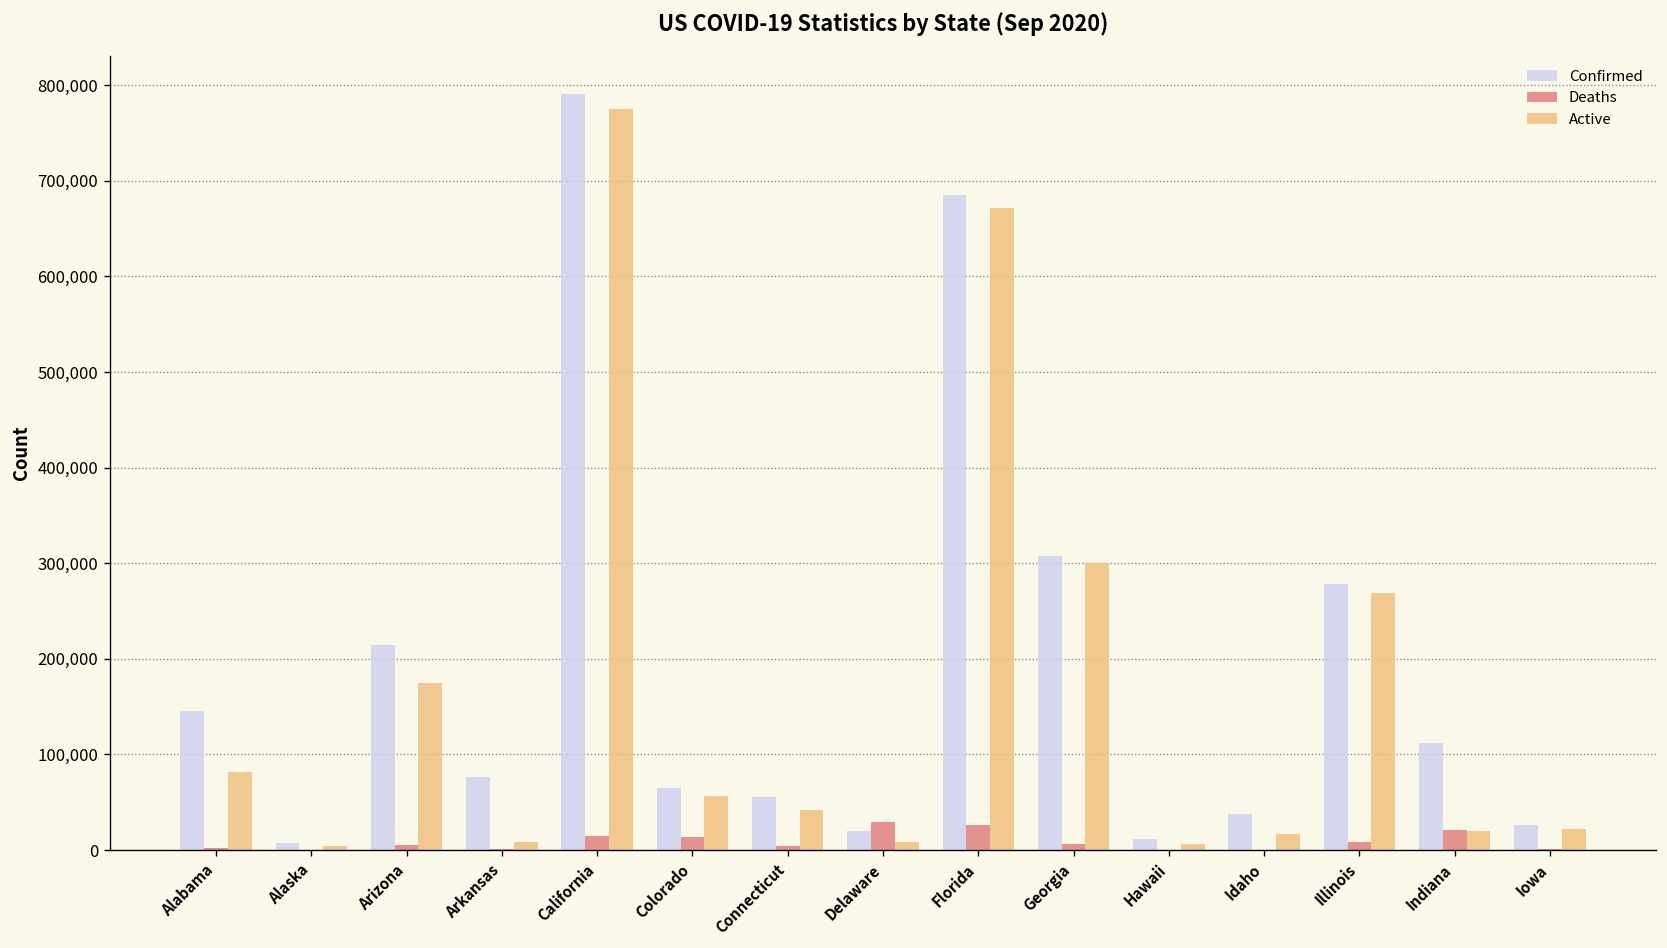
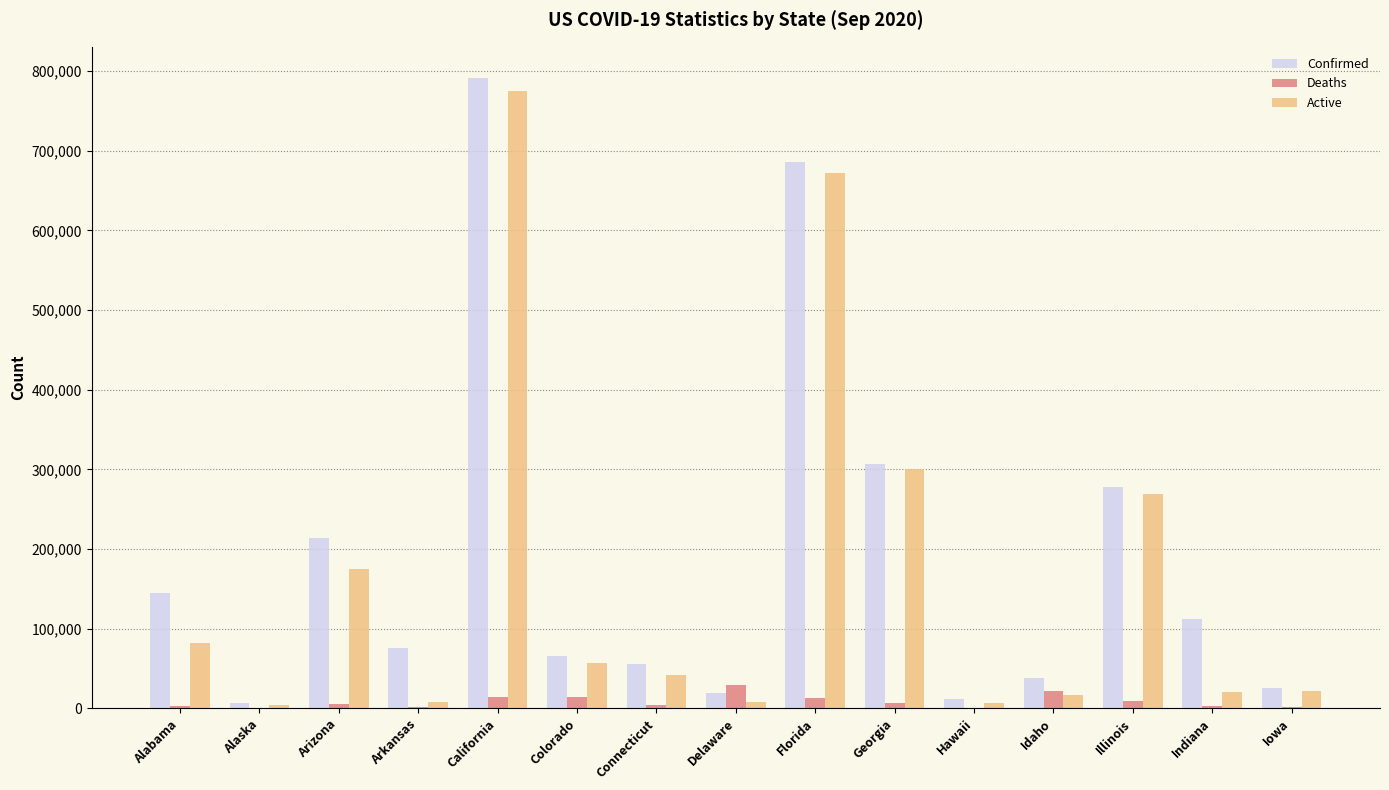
  {
    "Confirmed": {
      "Alabama": "150,000",
      "Alaska": "10,000",
      "Arizona": "210,000",
      "Arkansas": "80,000",
      "California": "790,000",
      "Colorado": "70,000",
      "Connecticut": "60,000",
      "Delaware": "20,000",
      "Florida": "690,000",
      "Georgia": "310,000",
      "Hawaii": "10,000",
      "Idaho": "40,000",
      "Illinois": "280,000",
      "Indiana": "110,000",
      "Iowa": "30,000"
    },
    "Deaths": {
      "Arizona": "10,000",
      "California": "10,000",
      "Colorado": "10,000",
      "Connecticut": "0",
      "Delaware": "30,000",
-     "Florida": "30,000",
+     "Florida": "10,000",
      "Georgia": "10,000",
-     "Idaho": "0",
+     "Idaho": "20,000",
      "Illinois": "10,000",
-     "Indiana": "20,000"
+     "Indiana": "0"
    },
    "Active": {
      "Alabama": "80,000",
      "Alaska": "0",
      "Arizona": "170,000",
      "Arkansas": "10,000",
      "California": "780,000",
      "Colorado": "60,000",
      "Connecticut": "40,000",
      "Delaware": "10,000",
      "Florida": "670,000",
      "Georgia": "300,000",
      "Hawaii": "10,000",
      "Idaho": "20,000",
      "Illinois": "270,000",
      "Indiana": "20,000",
      "Iowa": "20,000"
    }
  }
